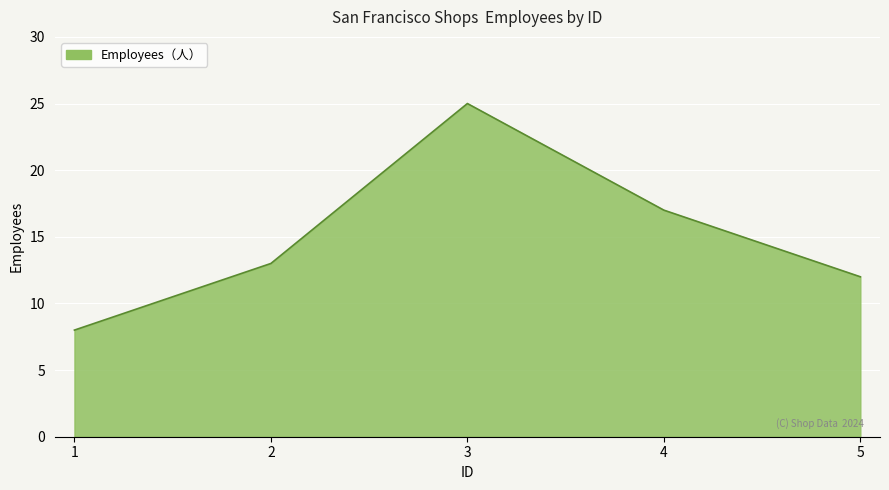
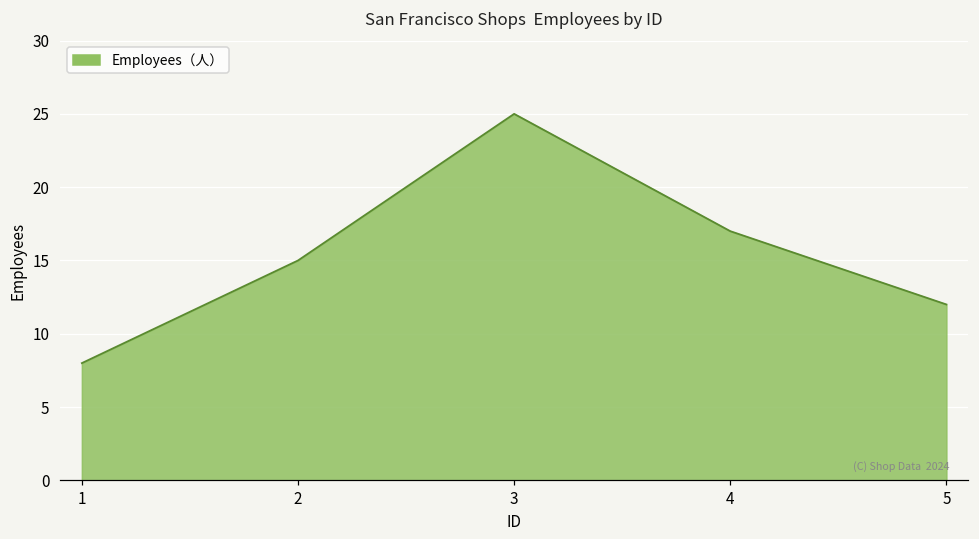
  {
    "1": 8,
-   "2": 13,
+   "2": 15,
    "3": 25,
    "4": 17,
    "5": 12
  }
